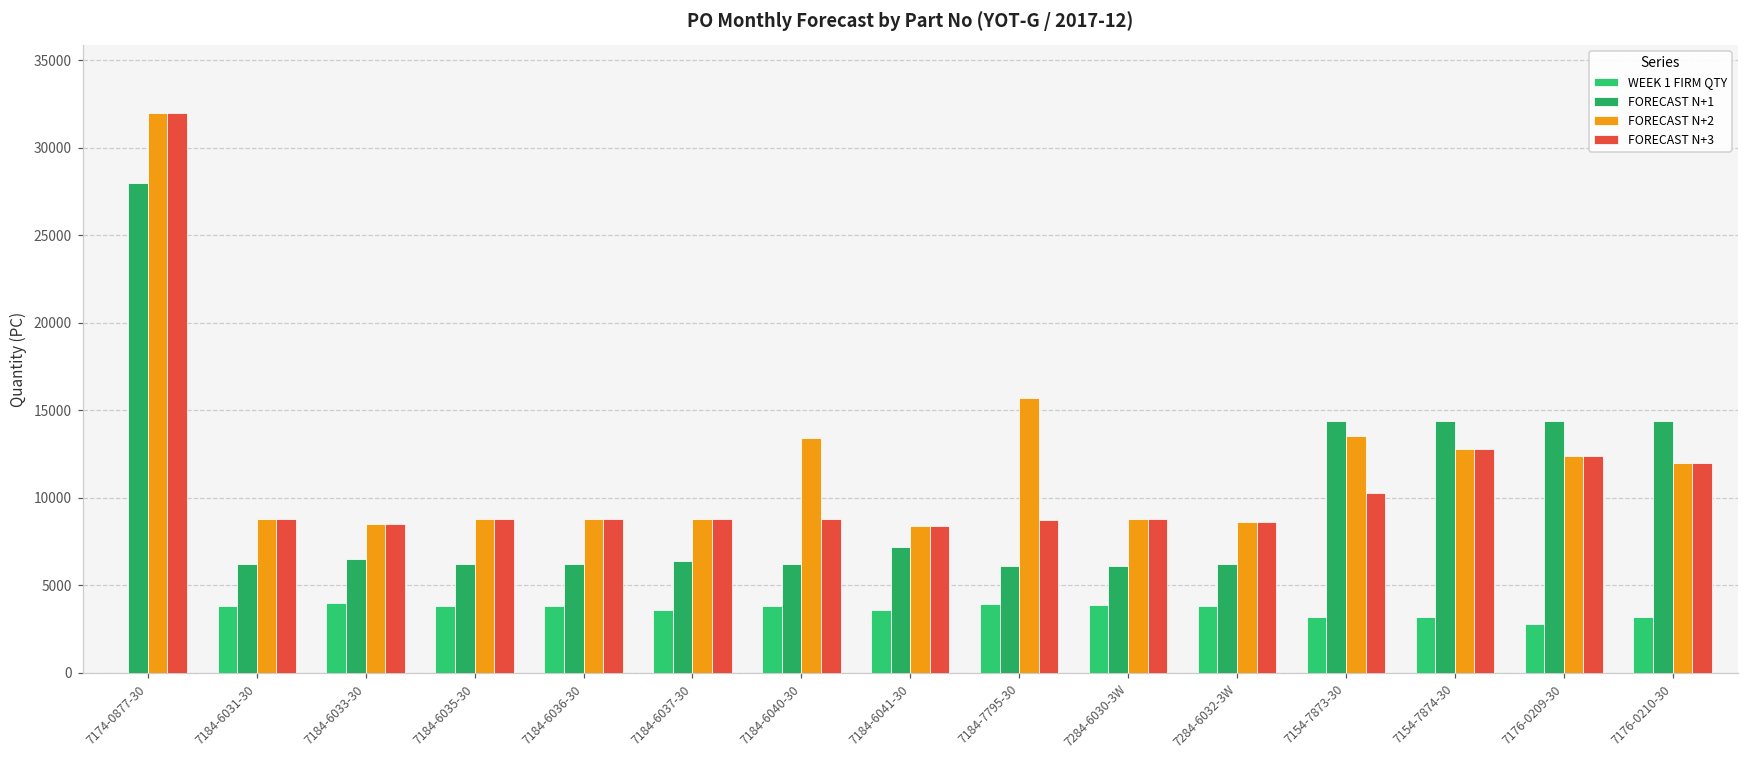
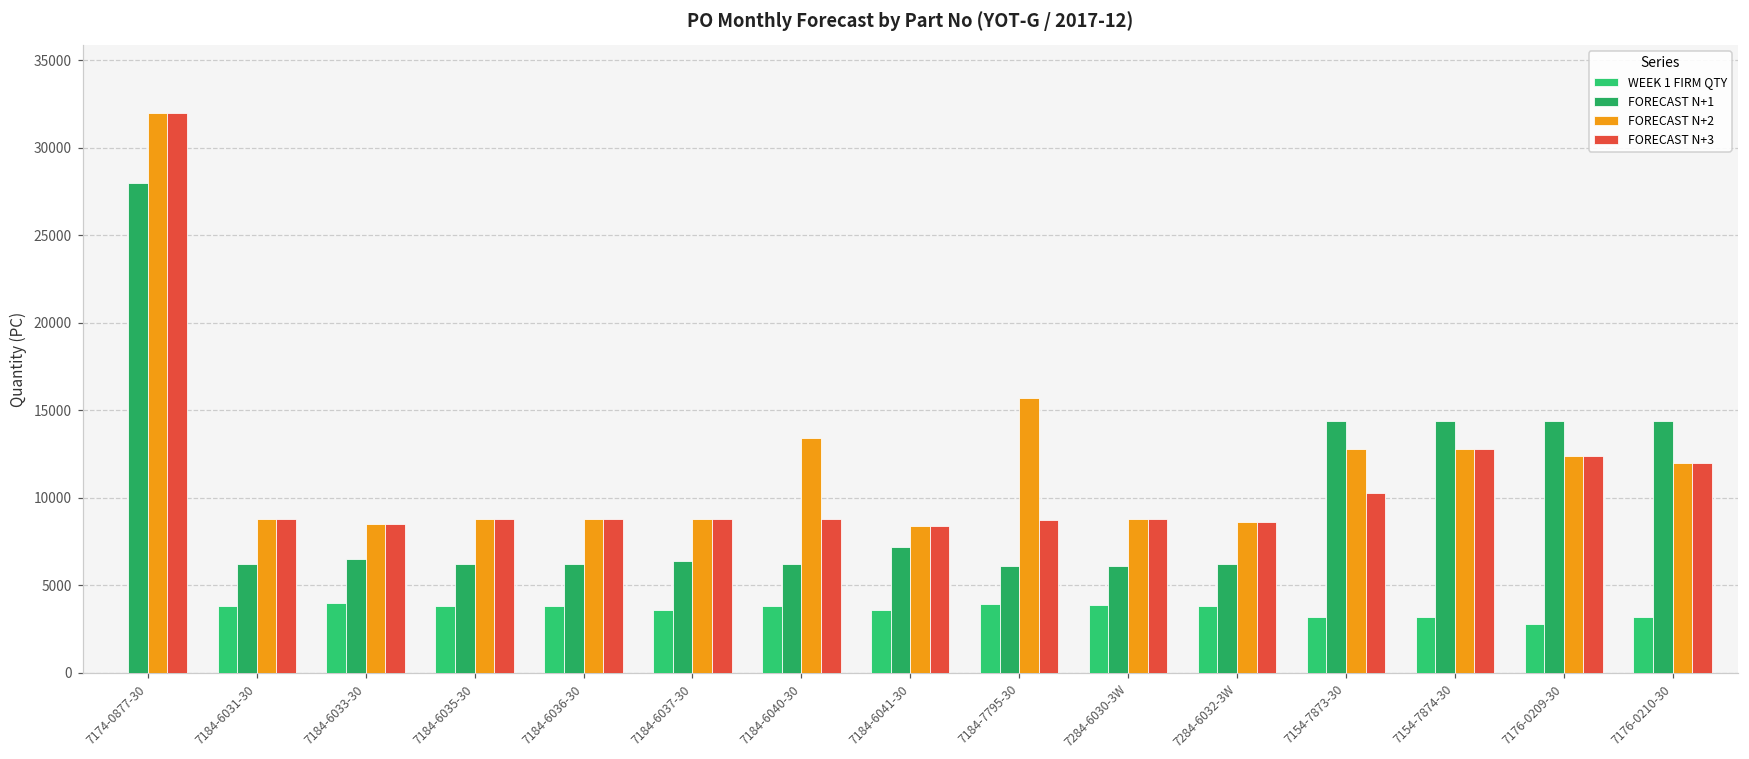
  {
    "FORECAST N+2": {
      "7174-0877-30": 32000,
      "7184-6031-30": 8800,
      "7184-6033-30": 8500,
      "7184-6035-30": 8800,
      "7184-6036-30": 8800,
      "7184-6037-30": 8800,
      "7184-6040-30": 13400,
      "7184-6041-30": 8400,
      "7184-7795-30": 15700,
      "7284-6030-3W": 8800,
      "7284-6032-3W": 8600,
-     "7154-7873-30": 13500,
+     "7154-7873-30": 12800,
      "7154-7874-30": 12800,
      "7176-0209-30": 12400,
      "7176-0210-30": 12000
    },
    "FORECAST N+3": {
      "7174-0877-30": 32000,
      "7184-6031-30": 8800,
      "7184-6033-30": 8500,
      "7184-6035-30": 8800,
      "7184-6036-30": 8800,
      "7184-6037-30": 8800,
      "7184-6040-30": 8800,
      "7184-6041-30": 8400,
      "7184-7795-30": 8700,
      "7284-6030-3W": 8800,
      "7284-6032-3W": 8600,
      "7154-7873-30": 10200,
      "7154-7874-30": 12800,
      "7176-0209-30": 12400,
      "7176-0210-30": 12000
    }
  }
